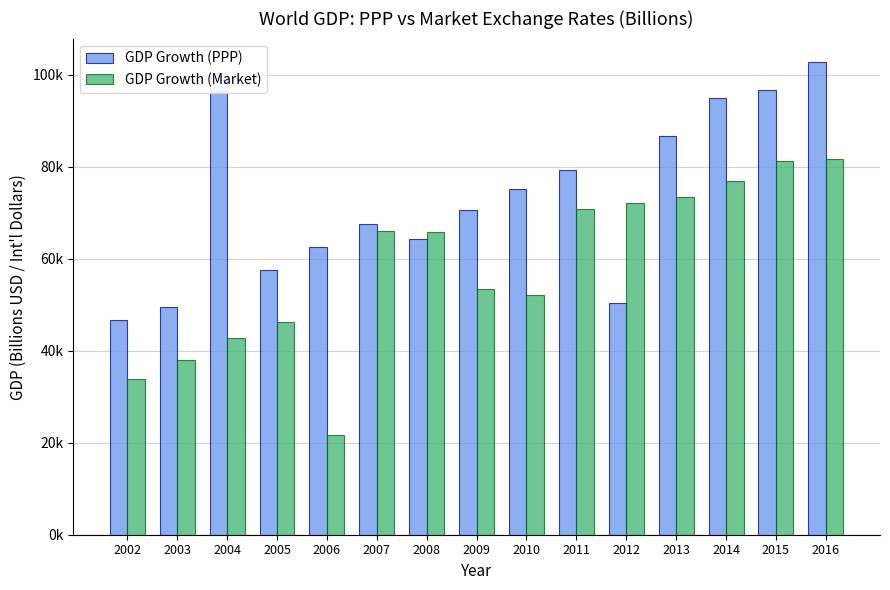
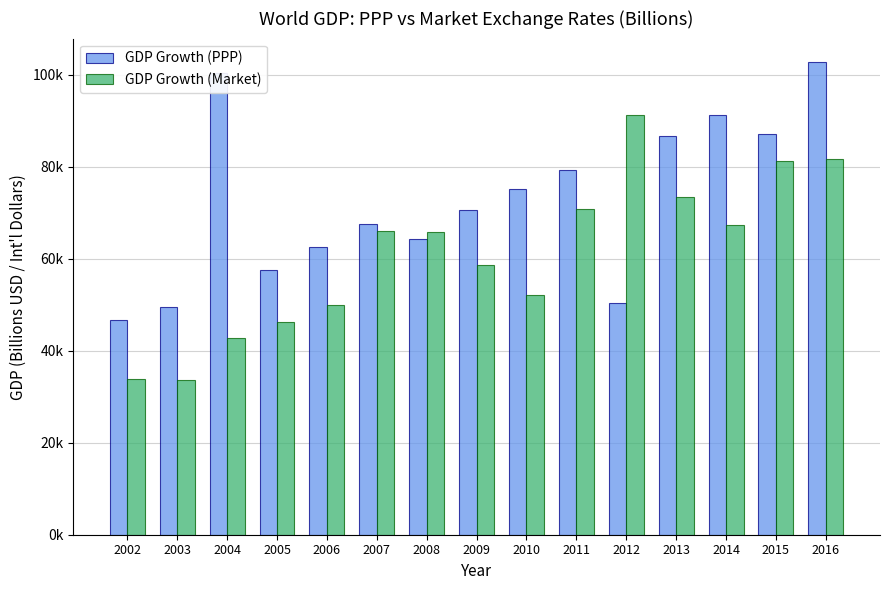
  {
    "GDP Growth (PPP)": {
      "2002": 47000,
      "2003": 50000,
      "2005": 58000,
      "2006": 62000,
      "2007": 67000,
      "2008": 64000,
      "2009": 71000,
      "2010": 75000,
      "2011": 79000,
      "2012": 50000,
      "2013": 87000,
-     "2014": 95000,
-     "2015": 97000,
+     "2014": 91000,
+     "2015": 87000,
      "2016": 103000
    },
    "GDP Growth (Market)": {
      "2002": 34000,
-     "2003": 38000,
+     "2003": 34000,
      "2004": 43000,
      "2005": 46000,
-     "2006": 22000,
+     "2006": 50000,
      "2007": 66000,
      "2008": 66000,
-     "2009": 53000,
+     "2009": 59000,
      "2010": 52000,
      "2011": 71000,
-     "2012": 72000,
+     "2012": 91000,
      "2013": 73000,
-     "2014": 77000,
+     "2014": 67000,
      "2015": 81000,
      "2016": 82000
    }
  }
